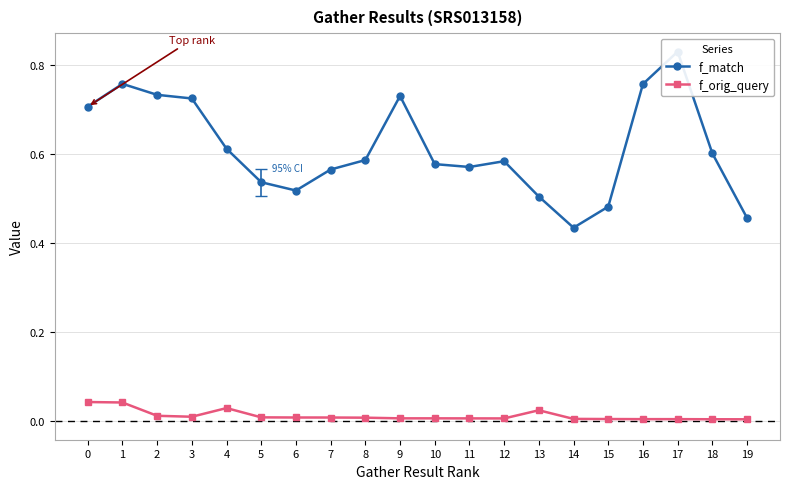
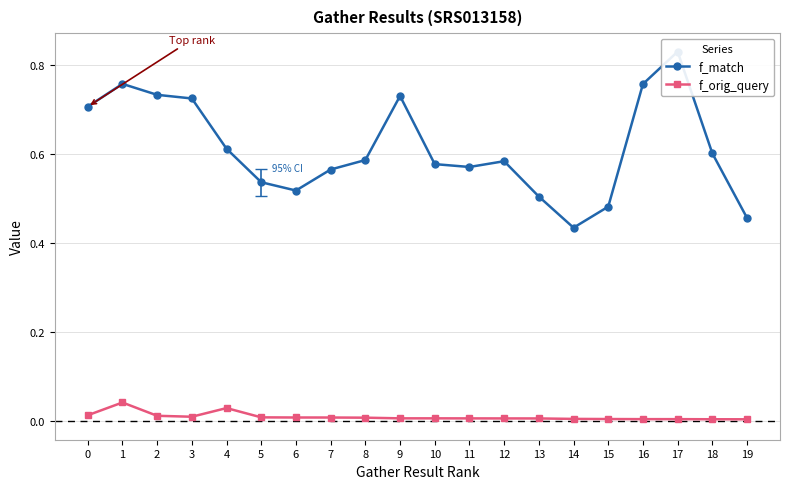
  {
    "f_orig_query": {
-     "0": 0.04,
+     "0": 0.01,
      "1": 0.04,
      "2": 0.01,
      "3": 0.01,
      "4": 0.03,
      "5": 0.01,
      "6": 0.01,
      "7": 0.01,
      "8": 0.01,
      "9": 0.01,
      "10": 0.01,
      "11": 0.01,
      "12": 0.01,
-     "13": 0.02,
+     "13": 0.01,
      "14": 0.01,
      "15": 0.00,
      "16": 0.00,
      "17": 0.00,
      "18": 0.00,
      "19": 0.00
    }
  }
